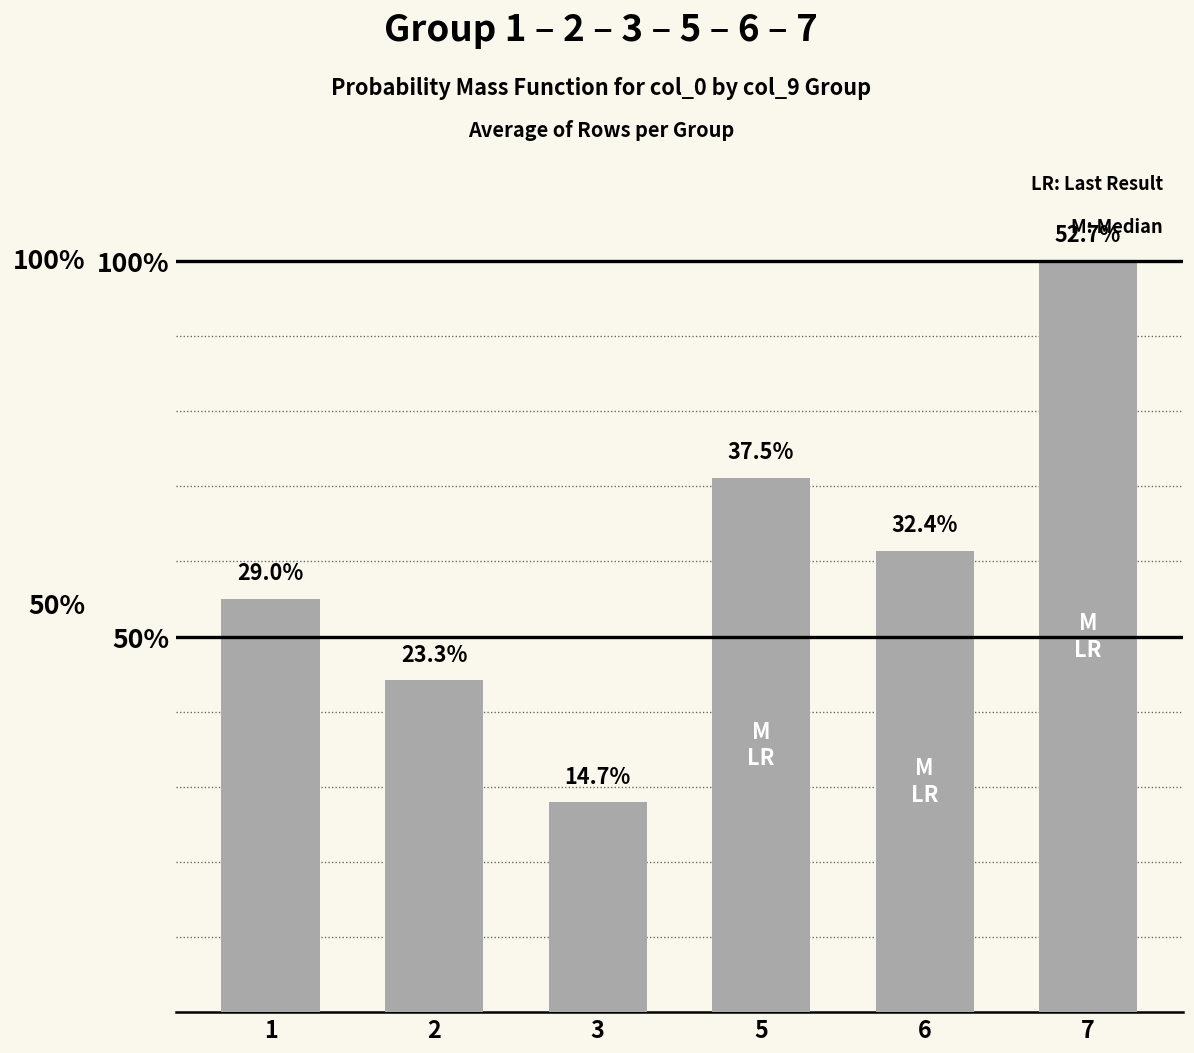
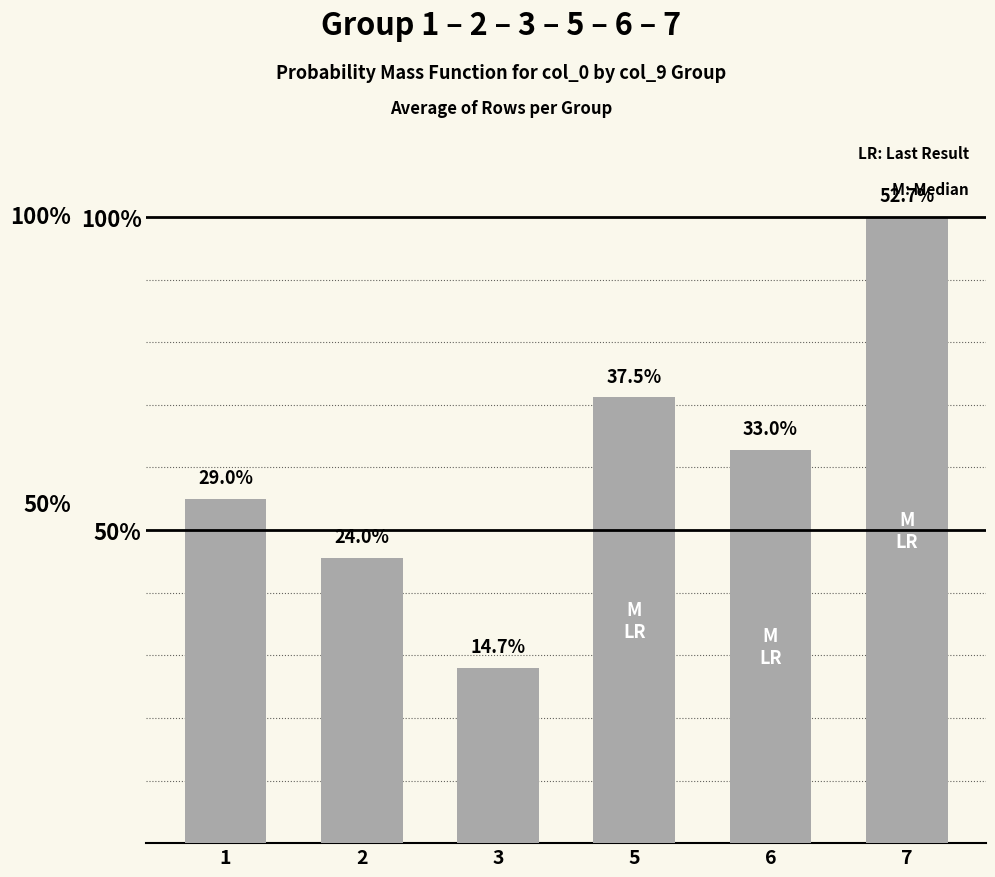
  {
    "1": "29.0%",
-   "2": "23.3%",
+   "2": "24.0%",
    "3": "14.7%",
    "5": "37.5%",
-   "6": "32.4%"
+   "6": "33.0%"
  }
